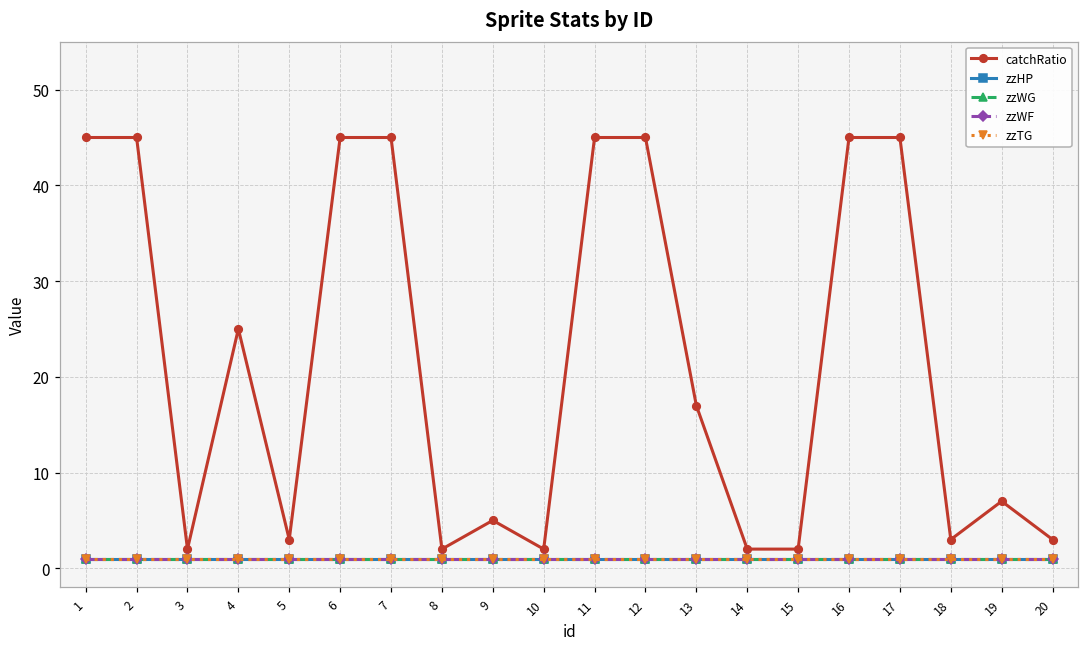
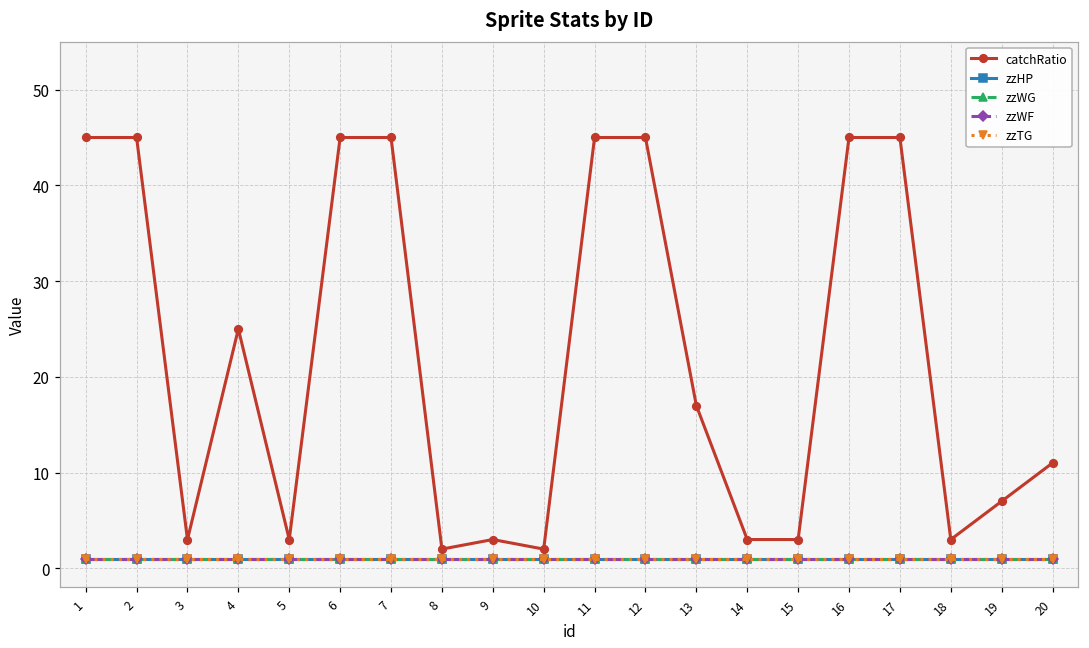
  {
    "catchRatio": {
      "1": 45,
      "2": 45,
-     "3": 2,
+     "3": 3,
      "4": 25,
      "5": 3,
      "6": 45,
      "7": 45,
      "8": 2,
-     "9": 5,
+     "9": 3,
      "10": 2,
      "11": 45,
      "12": 45,
      "13": 17,
-     "14": 2,
-     "15": 2,
+     "14": 3,
+     "15": 3,
      "16": 45,
      "17": 45,
      "18": 3,
      "19": 7,
-     "20": 3
+     "20": 11
    },
    "zzTG": {
      "1": 1,
      "2": 1,
      "3": 1,
      "4": 1,
      "5": 1,
      "6": 1,
      "7": 1,
      "8": 1,
      "9": 1,
      "10": 1,
      "11": 1,
      "12": 1,
      "13": 1,
      "14": 1,
      "15": 1,
      "16": 1,
      "17": 1,
      "18": 1,
      "19": 1,
      "20": 1
    }
  }
